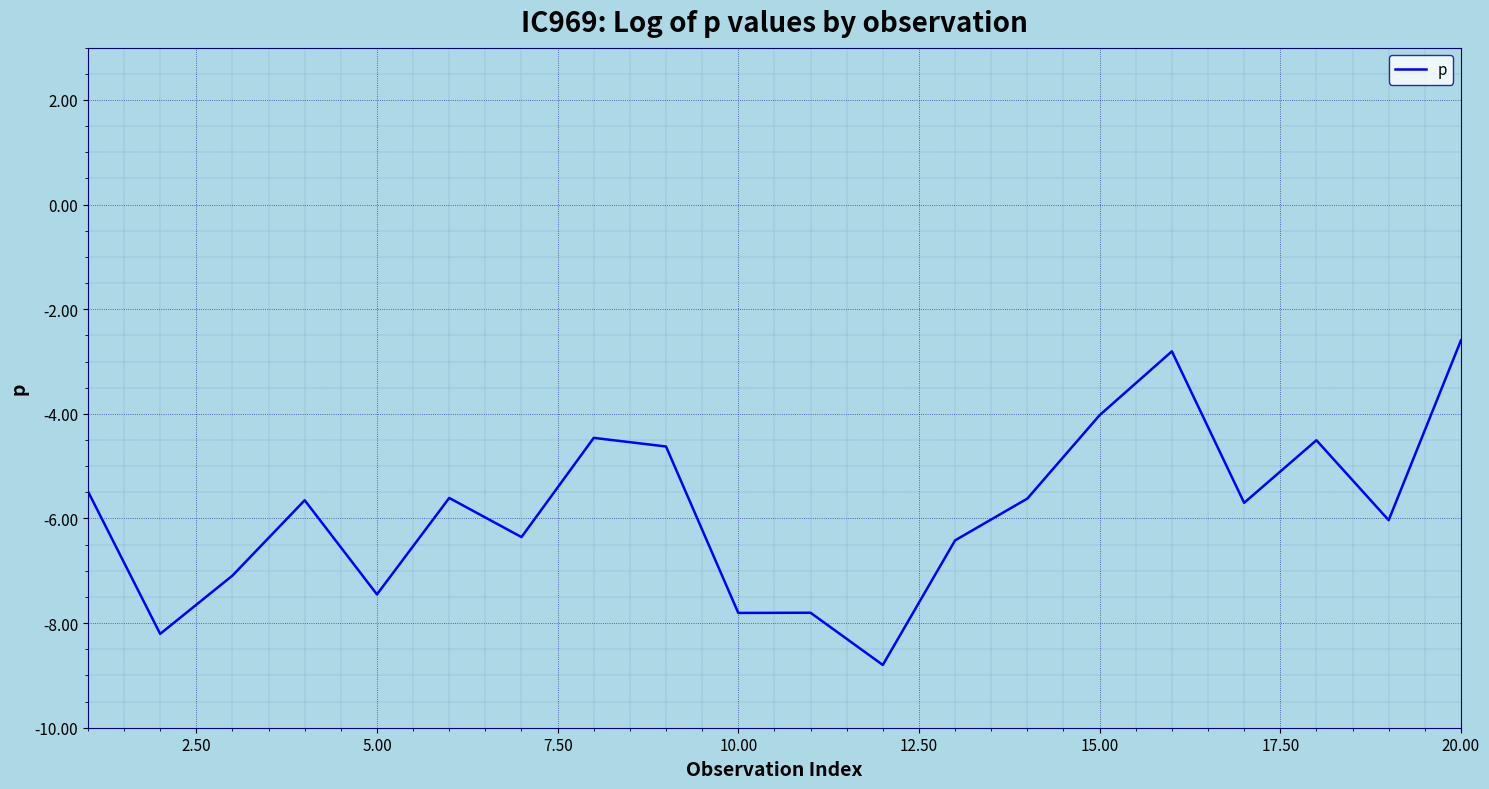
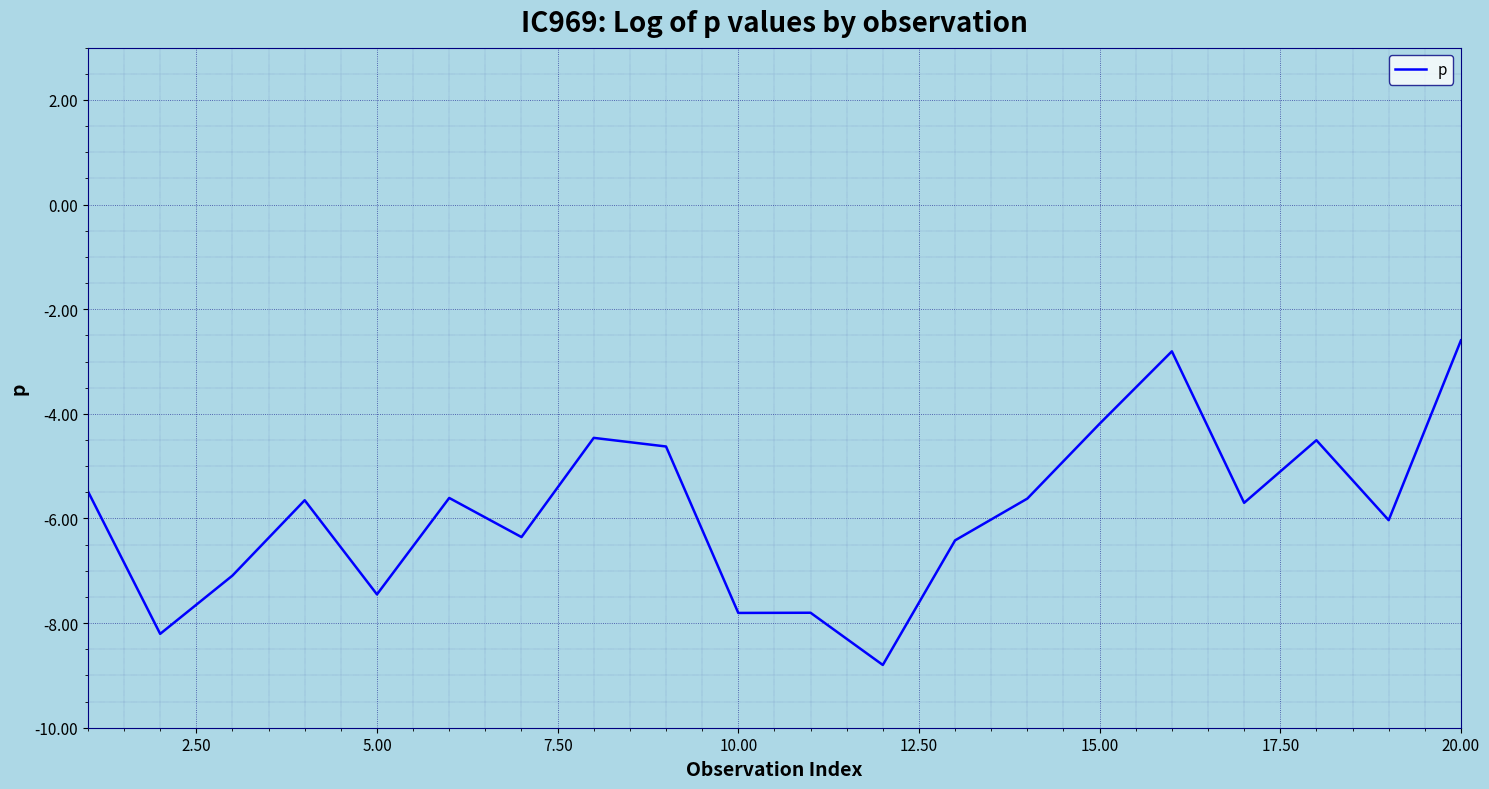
  {
    "5.00": -7.5,
    "10.00": -7.8,
-   "15.00": -4.0,
+   "15.00": -4.2,
    "20.00": -2.6
  }
